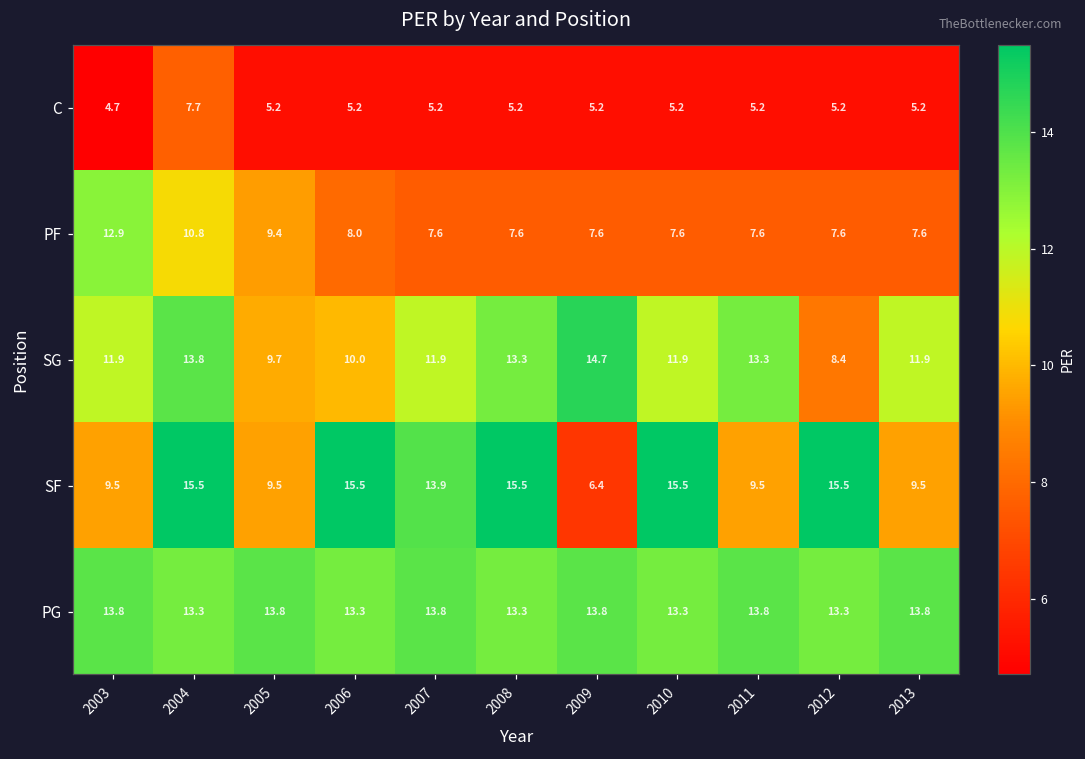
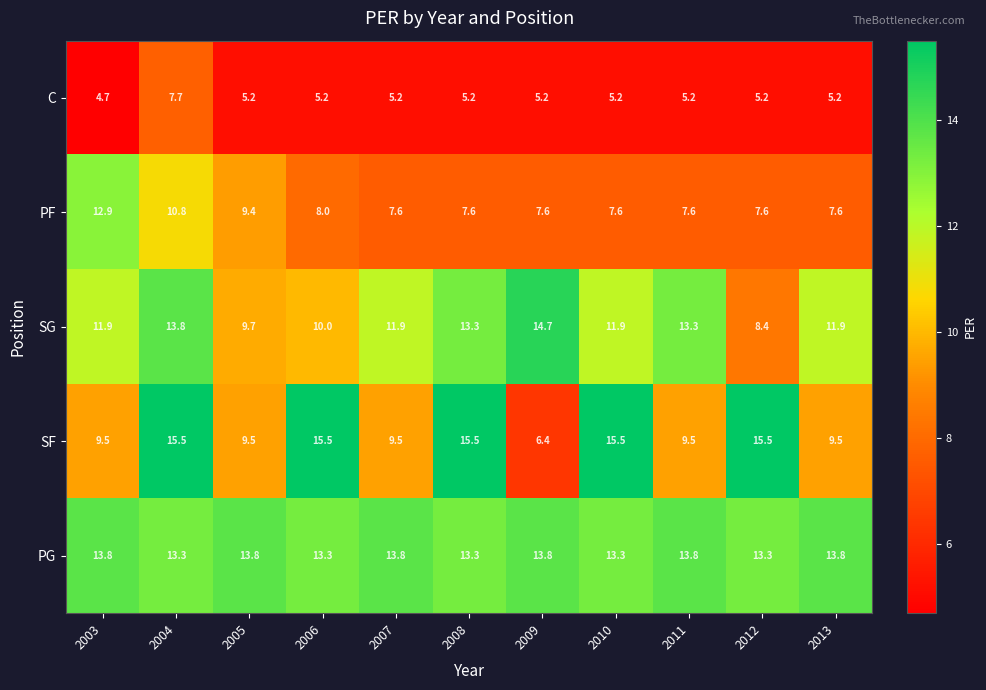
  {
    "C": {
      "2003": 4.7,
      "2004": 7.7,
      "2005": 5.2,
      "2006": 5.2,
      "2007": 5.2,
      "2008": 5.2,
      "2009": 5.2,
      "2010": 5.2,
      "2011": 5.2,
      "2012": 5.2,
      "2013": 5.2
    },
    "PF": {
      "2003": 12.9,
      "2004": 10.8,
      "2005": 9.4,
      "2006": 8.0,
      "2007": 7.6,
      "2008": 7.6,
      "2009": 7.6,
      "2010": 7.6,
      "2011": 7.6,
      "2012": 7.6,
      "2013": 7.6
    },
    "SG": {
      "2003": 11.9,
      "2004": 13.8,
      "2005": 9.7,
      "2006": 10.0,
      "2007": 11.9,
      "2008": 13.3,
      "2009": 14.7,
      "2010": 11.9,
      "2011": 13.3,
      "2012": 8.4,
      "2013": 11.9
    },
    "SF": {
      "2003": 9.5,
      "2004": 15.5,
      "2005": 9.5,
      "2006": 15.5,
-     "2007": 13.9,
+     "2007": 9.5,
      "2008": 15.5,
      "2009": 6.4,
      "2010": 15.5,
      "2011": 9.5,
      "2012": 15.5,
      "2013": 9.5
    },
    "PG": {
      "2003": 13.8,
      "2004": 13.3,
      "2005": 13.8,
      "2006": 13.3,
      "2007": 13.8,
      "2008": 13.3,
      "2009": 13.8,
      "2010": 13.3,
      "2011": 13.8,
      "2012": 13.3,
      "2013": 13.8
    }
  }
